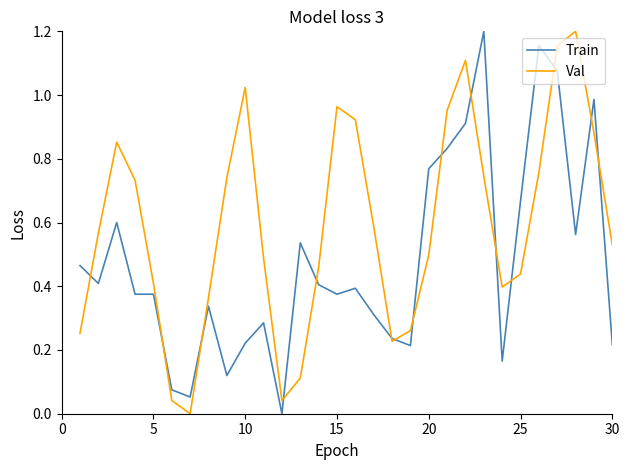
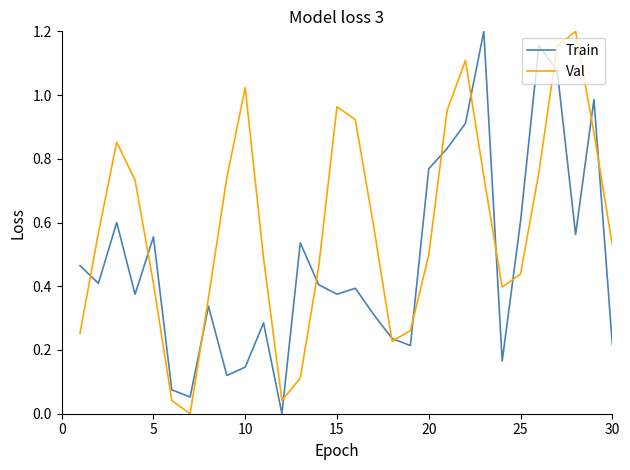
  {
    "Train": {
-     "5": 0.38,
-     "10": 0.22,
+     "5": 0.56,
+     "10": 0.15,
      "15": 0.38,
      "20": 0.77,
-     "25": 0.67,
+     "25": 0.60,
      "30": 0.22
    },
    "Val": {
      "5": 0.41,
      "10": 1.02,
      "15": 0.96,
      "20": 0.50,
      "25": 0.44,
      "30": 0.53
    }
  }
